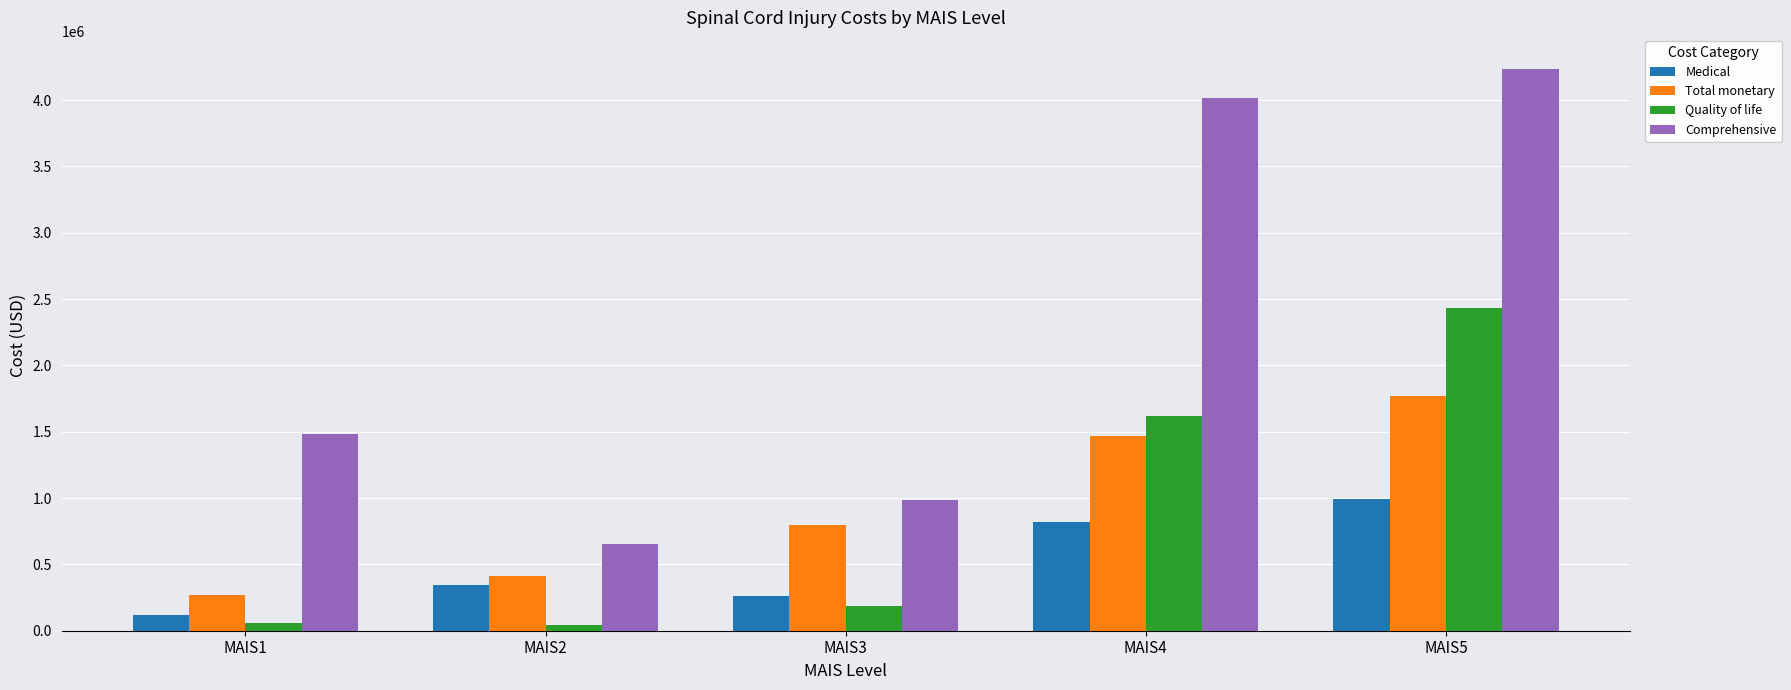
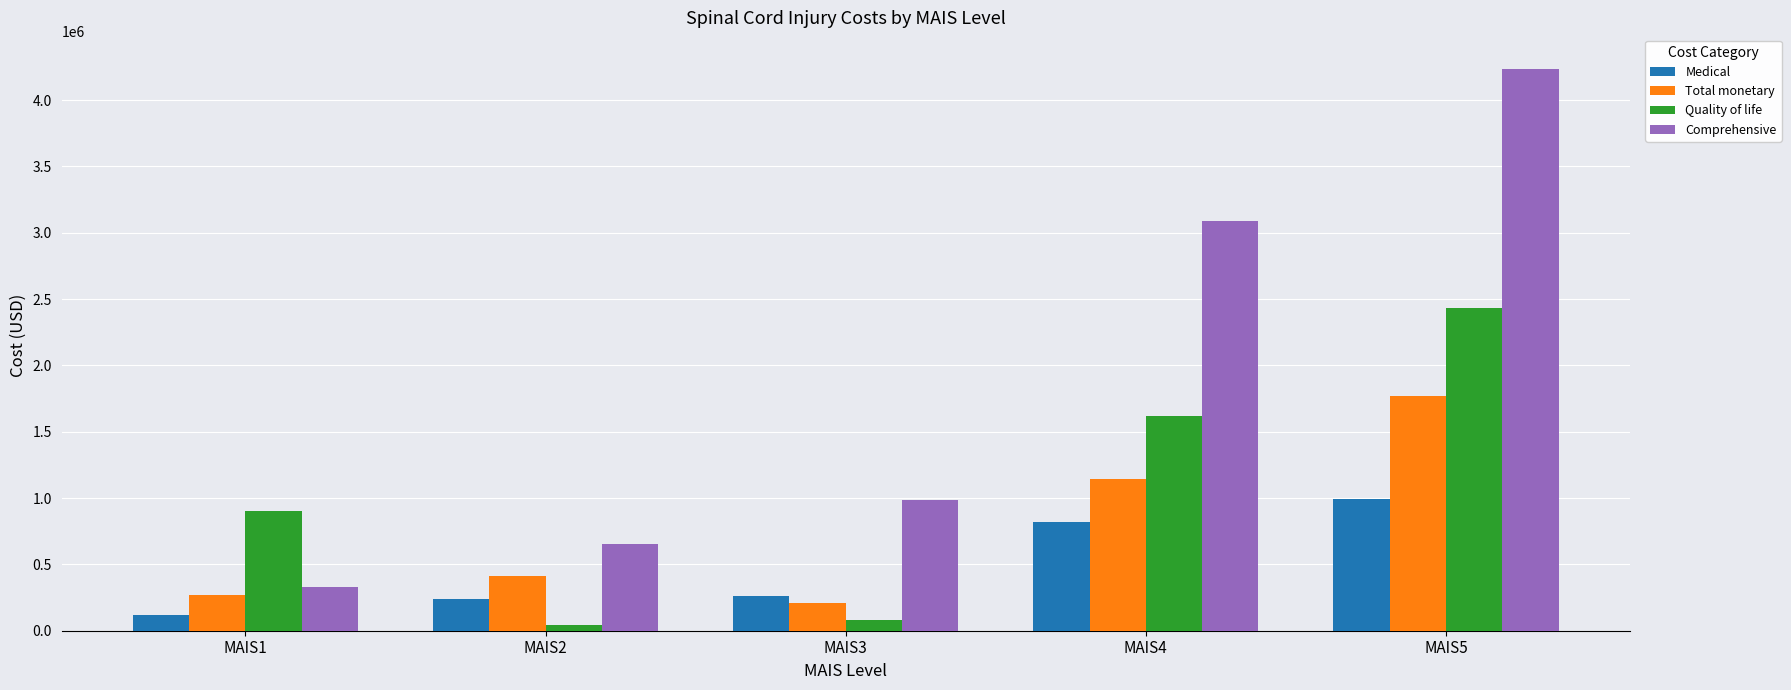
  {
    "Medical": {
      "MAIS1": 120000,
-     "MAIS2": 350000,
+     "MAIS2": 240000,
      "MAIS3": 260000,
      "MAIS4": 820000,
      "MAIS5": 990000
    },
    "Total monetary": {
      "MAIS1": 270000,
      "MAIS2": 410000,
-     "MAIS3": 800000,
-     "MAIS4": 1470000,
+     "MAIS3": 210000,
+     "MAIS4": 1150000,
      "MAIS5": 1770000
    },
    "Quality of life": {
-     "MAIS1": 60000,
+     "MAIS1": 900000,
      "MAIS2": 50000,
-     "MAIS3": 190000,
+     "MAIS3": 80000,
      "MAIS4": 1620000,
      "MAIS5": 2430000
    },
    "Comprehensive": {
-     "MAIS1": 1480000,
+     "MAIS1": 330000,
      "MAIS2": 650000,
      "MAIS3": 980000,
-     "MAIS4": 4020000,
+     "MAIS4": 3090000,
      "MAIS5": 4240000
    }
  }
